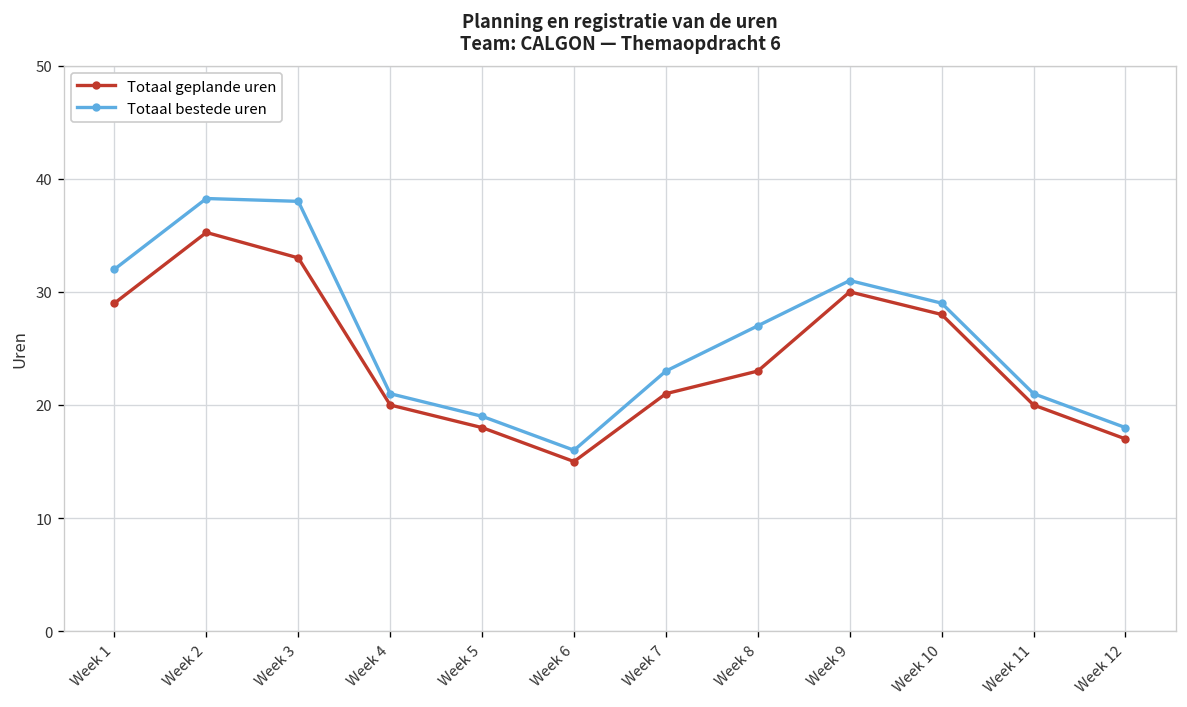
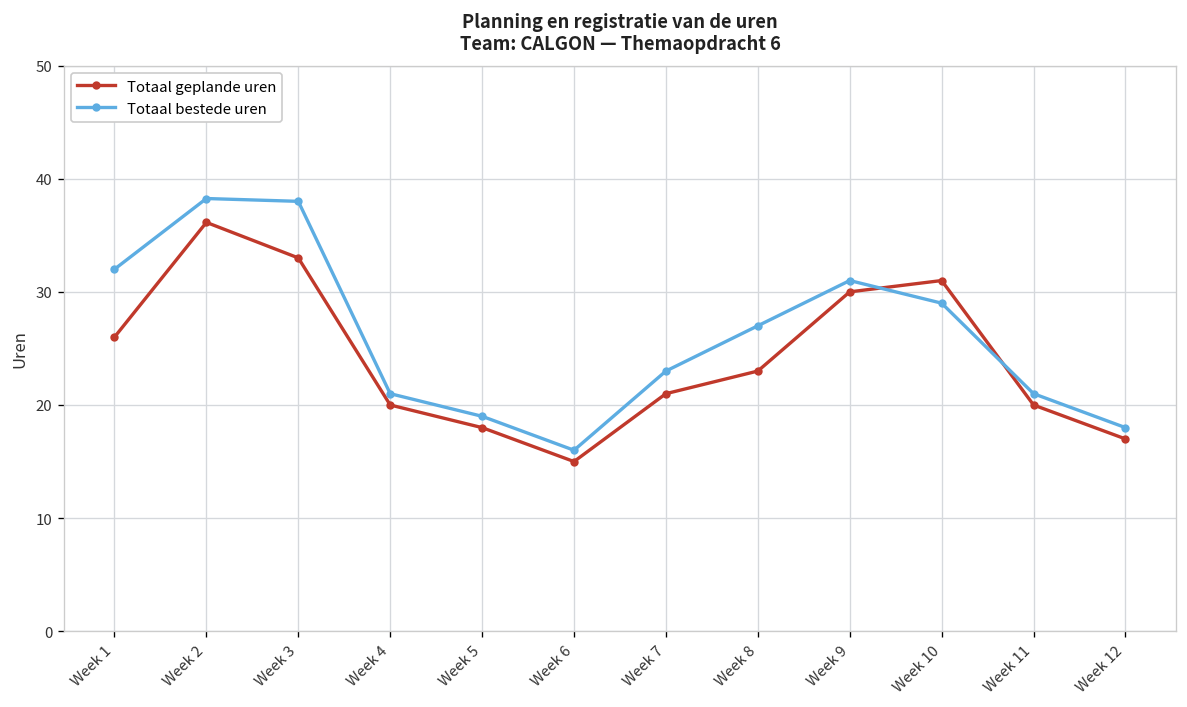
  {
    "Totaal geplande uren": {
-     "Week 1": 29,
-     "Week 2": 35,
+     "Week 1": 26,
+     "Week 2": 36,
      "Week 3": 33,
      "Week 4": 20,
      "Week 5": 18,
      "Week 6": 15,
      "Week 7": 21,
      "Week 8": 23,
      "Week 9": 30,
-     "Week 10": 28,
+     "Week 10": 31,
      "Week 11": 20,
      "Week 12": 17
    },
    "Totaal bestede uren": {
      "Week 1": 32,
      "Week 2": 38,
      "Week 3": 38,
      "Week 4": 21,
      "Week 5": 19,
      "Week 6": 16,
      "Week 7": 23,
      "Week 8": 27,
      "Week 9": 31,
      "Week 10": 29,
      "Week 11": 21,
      "Week 12": 18
    }
  }
